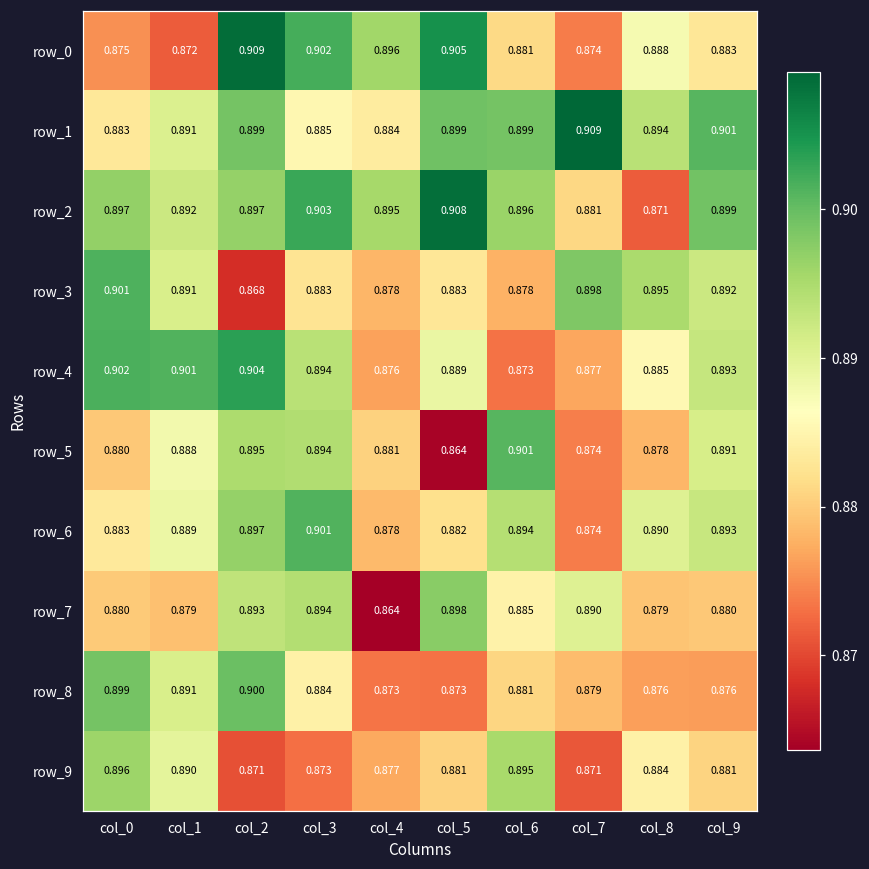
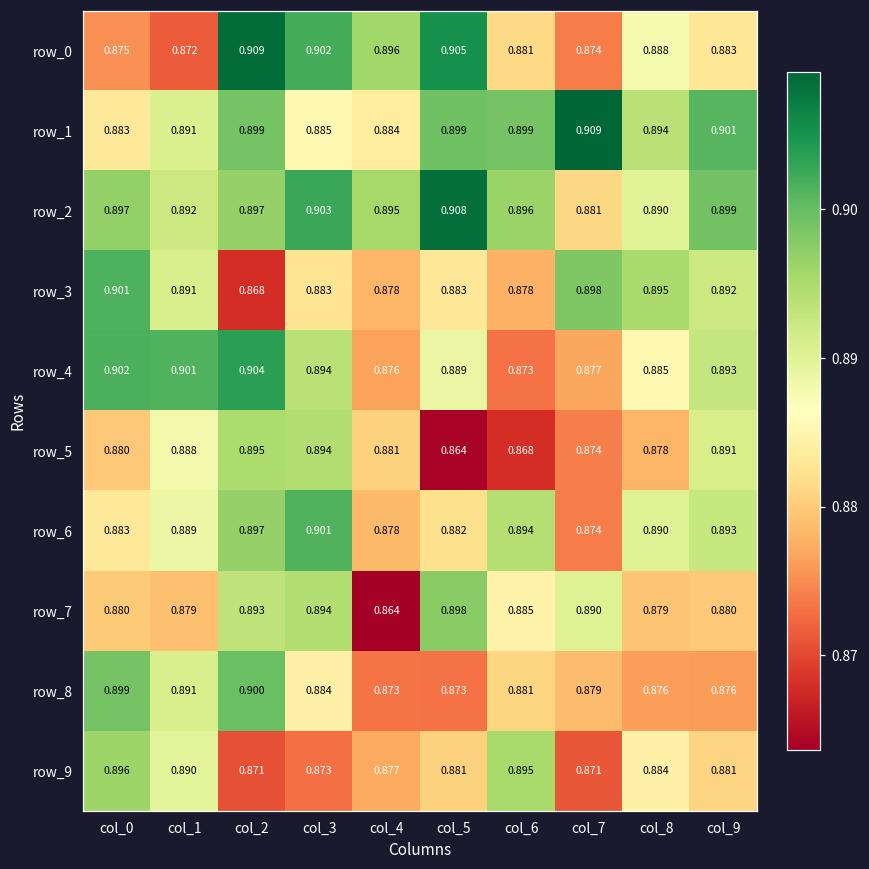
  {
    "row_0": {
      "col_0": 0.875,
      "col_1": 0.872,
      "col_2": 0.909,
      "col_3": 0.902,
      "col_4": 0.896,
      "col_5": 0.905,
      "col_6": 0.881,
      "col_7": 0.874,
      "col_8": 0.888,
      "col_9": 0.883
    },
    "row_1": {
      "col_0": 0.883,
      "col_1": 0.891,
      "col_2": 0.899,
      "col_3": 0.885,
      "col_4": 0.884,
      "col_5": 0.899,
      "col_6": 0.899,
      "col_7": 0.909,
      "col_8": 0.894,
      "col_9": 0.901
    },
    "row_2": {
      "col_0": 0.897,
      "col_1": 0.892,
      "col_2": 0.897,
      "col_3": 0.903,
      "col_4": 0.895,
      "col_5": 0.908,
      "col_6": 0.896,
      "col_7": 0.881,
-     "col_8": 0.871,
+     "col_8": 0.890,
      "col_9": 0.899
    },
    "row_3": {
      "col_0": 0.901,
      "col_1": 0.891,
      "col_2": 0.868,
      "col_3": 0.883,
      "col_4": 0.878,
      "col_5": 0.883,
      "col_6": 0.878,
      "col_7": 0.898,
      "col_8": 0.895,
      "col_9": 0.892
    },
    "row_4": {
      "col_0": 0.902,
      "col_1": 0.901,
      "col_2": 0.904,
      "col_3": 0.894,
      "col_4": 0.876,
      "col_5": 0.889,
      "col_6": 0.873,
      "col_7": 0.877,
      "col_8": 0.885,
      "col_9": 0.893
    },
    "row_5": {
      "col_0": 0.880,
      "col_1": 0.888,
      "col_2": 0.895,
      "col_3": 0.894,
      "col_4": 0.881,
      "col_5": 0.864,
-     "col_6": 0.901,
+     "col_6": 0.868,
      "col_7": 0.874,
      "col_8": 0.878,
      "col_9": 0.891
    },
    "row_6": {
      "col_0": 0.883,
      "col_1": 0.889,
      "col_2": 0.897,
      "col_3": 0.901,
      "col_4": 0.878,
      "col_5": 0.882,
      "col_6": 0.894,
      "col_7": 0.874,
      "col_8": 0.890,
      "col_9": 0.893
    },
    "row_7": {
      "col_0": 0.880,
      "col_1": 0.879,
      "col_2": 0.893,
      "col_3": 0.894,
      "col_4": 0.864,
      "col_5": 0.898,
      "col_6": 0.885,
      "col_7": 0.890,
      "col_8": 0.879,
      "col_9": 0.880
    },
    "row_8": {
      "col_0": 0.899,
      "col_1": 0.891,
      "col_2": 0.900,
      "col_3": 0.884,
      "col_4": 0.873,
      "col_5": 0.873,
      "col_6": 0.881,
      "col_7": 0.879,
      "col_8": 0.876,
      "col_9": 0.876
    },
    "row_9": {
      "col_0": 0.896,
      "col_1": 0.890,
      "col_2": 0.871,
      "col_3": 0.873,
      "col_4": 0.877,
      "col_5": 0.881,
      "col_6": 0.895,
      "col_7": 0.871,
      "col_8": 0.884,
      "col_9": 0.881
    }
  }
